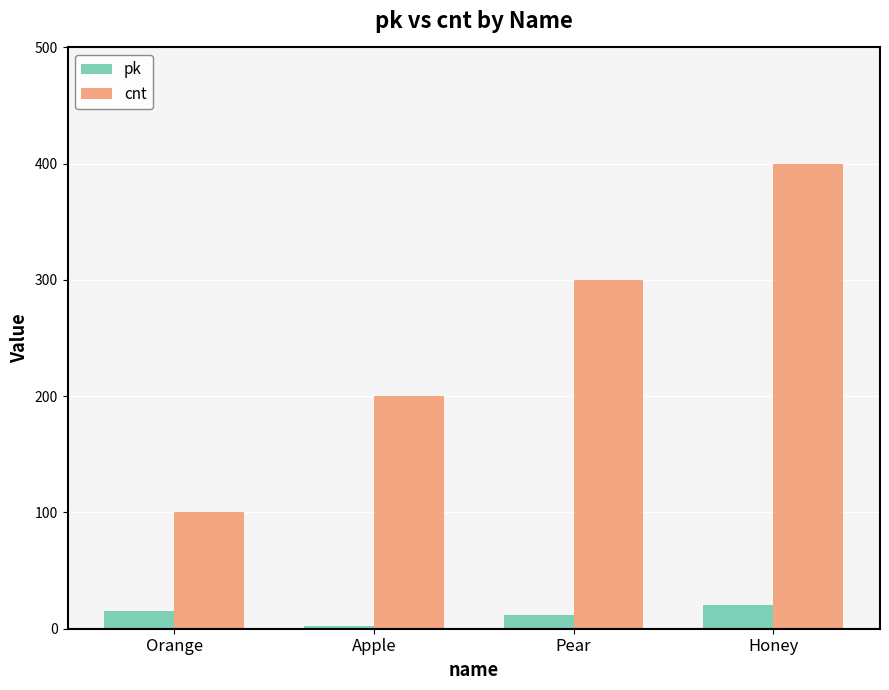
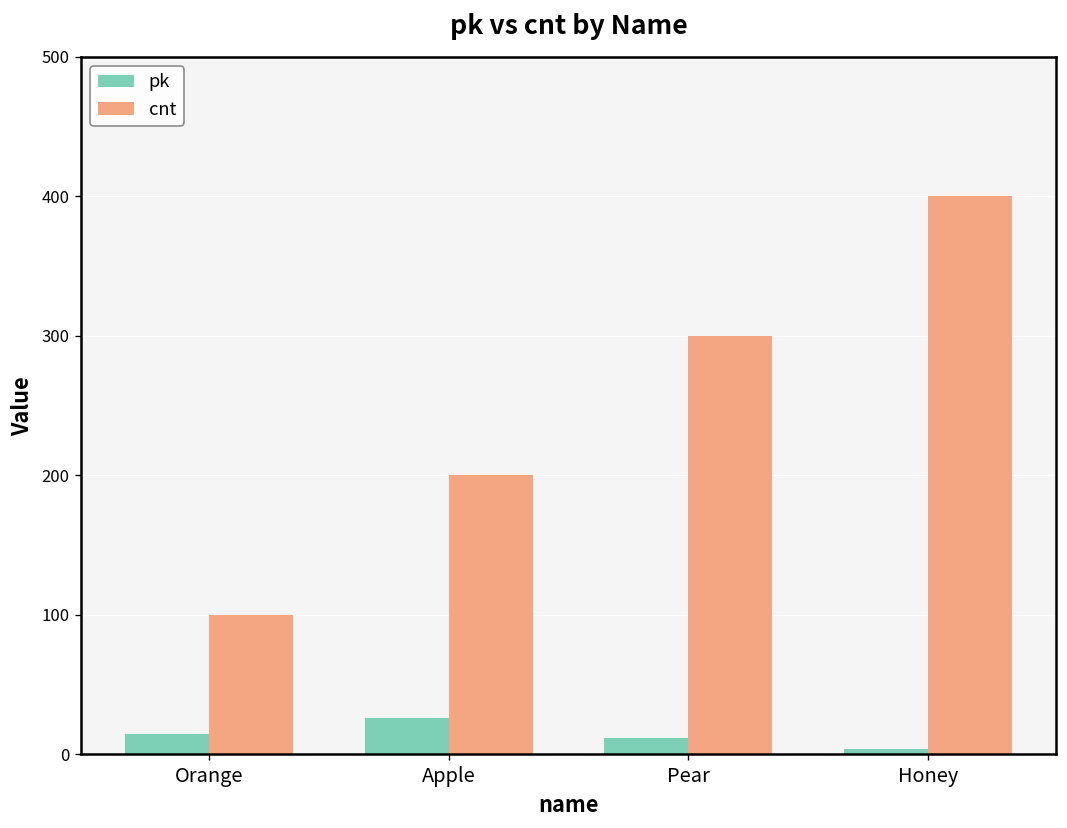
  {
    "pk": {
      "Orange": 15,
-     "Apple": 2,
+     "Apple": 26,
      "Pear": 12,
-     "Honey": 20
+     "Honey": 4
    },
    "cnt": {
      "Orange": 100,
      "Apple": 200,
      "Pear": 300,
      "Honey": 400
    }
  }
